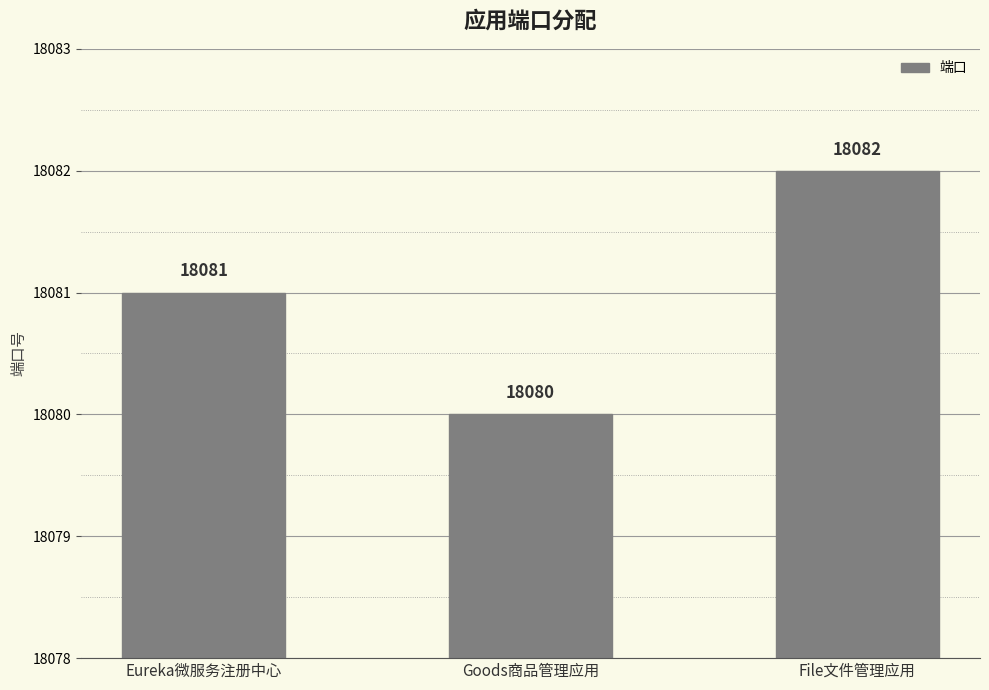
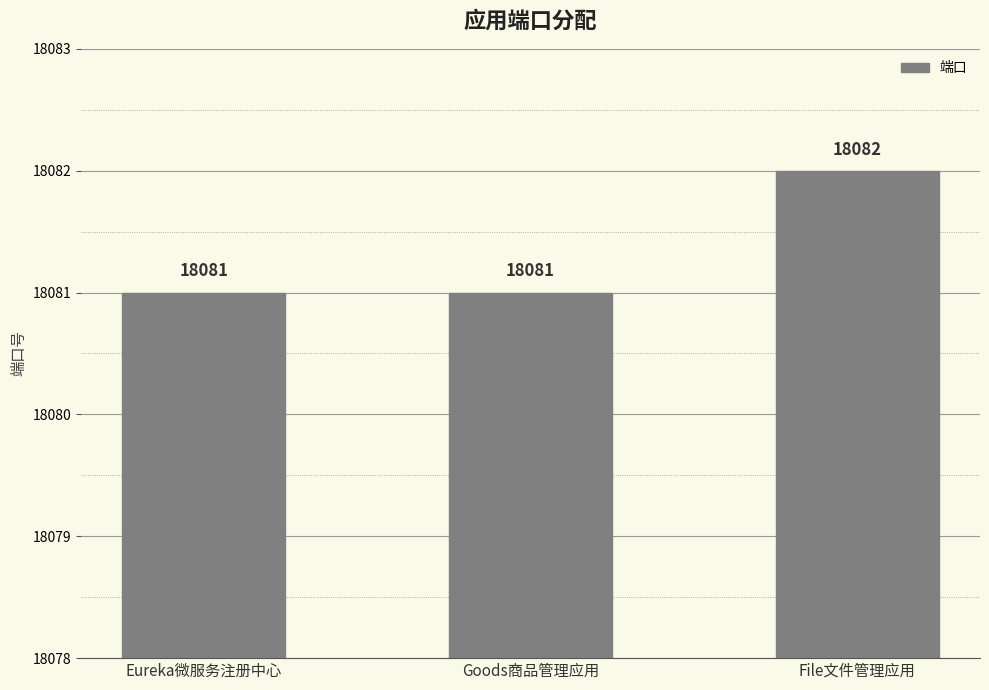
  {
    "Eureka微服务注册中心": 18081,
-   "Goods商品管理应用": 18080,
+   "Goods商品管理应用": 18081,
    "File文件管理应用": 18082
  }
